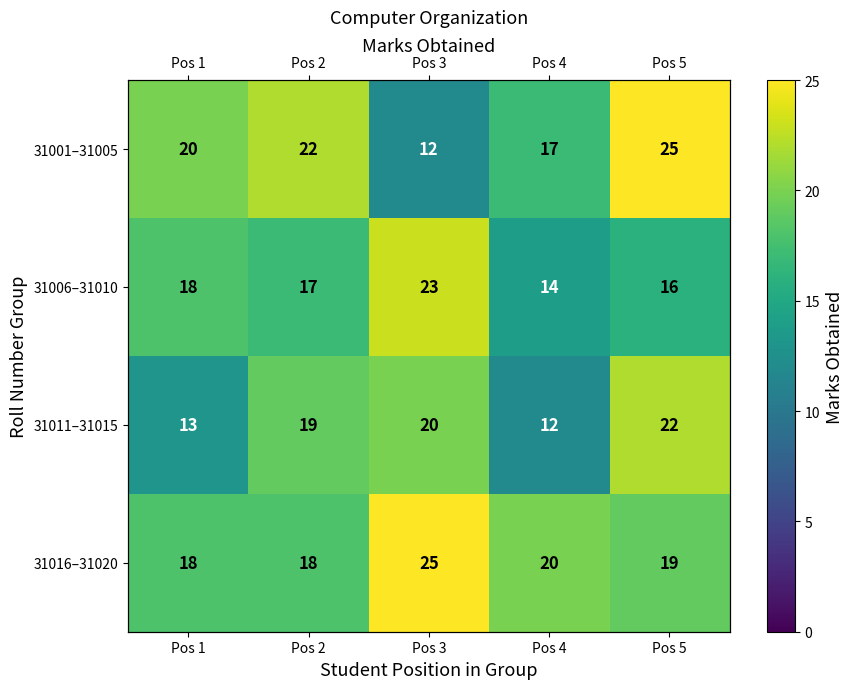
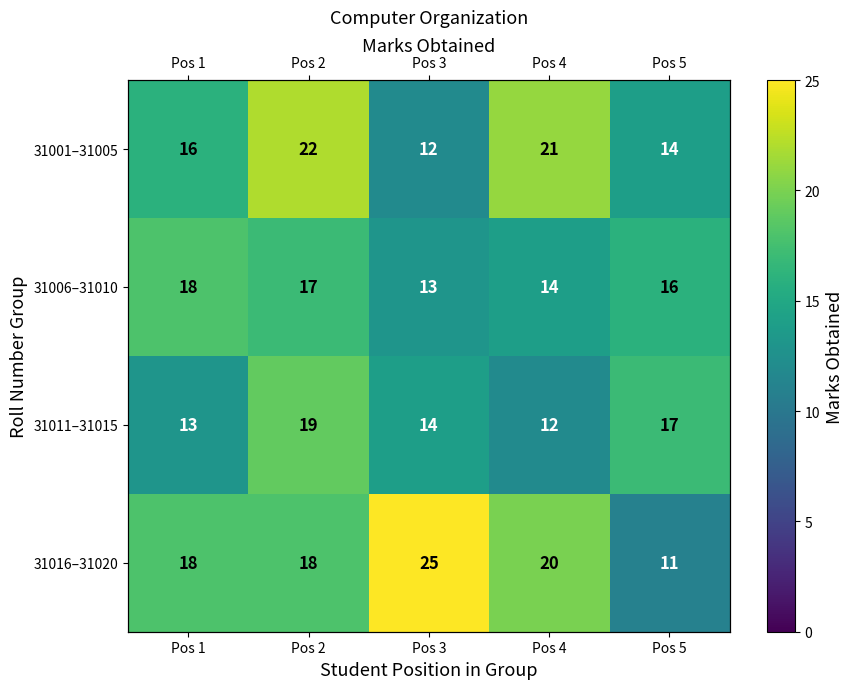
  {
    "31001–31005": {
-     "Pos 1": 20,
+     "Pos 1": 16,
      "Pos 2": 22,
      "Pos 3": 12,
-     "Pos 4": 17,
-     "Pos 5": 25
+     "Pos 4": 21,
+     "Pos 5": 14
    },
    "31006–31010": {
      "Pos 1": 18,
      "Pos 2": 17,
-     "Pos 3": 23,
+     "Pos 3": 13,
      "Pos 4": 14,
      "Pos 5": 16
    },
    "31011–31015": {
      "Pos 1": 13,
      "Pos 2": 19,
-     "Pos 3": 20,
+     "Pos 3": 14,
      "Pos 4": 12,
-     "Pos 5": 22
+     "Pos 5": 17
    },
    "31016–31020": {
      "Pos 1": 18,
      "Pos 2": 18,
      "Pos 3": 25,
      "Pos 4": 20,
-     "Pos 5": 19
+     "Pos 5": 11
    }
  }
